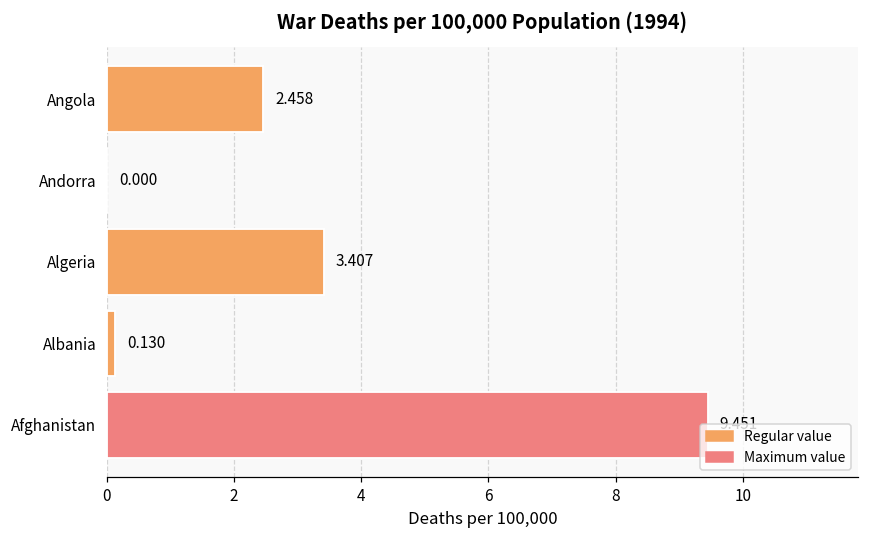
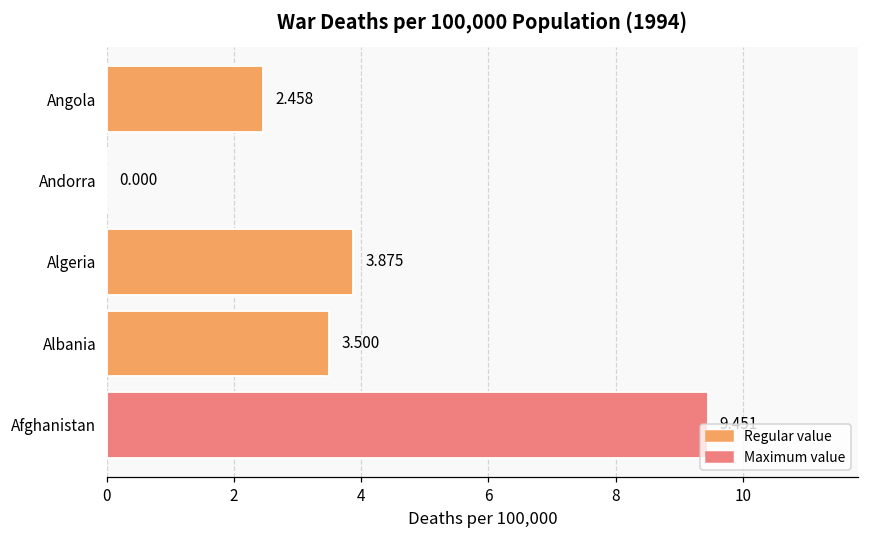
  {
    "Angola": 2.458,
    "Andorra": 0.000,
-   "Algeria": 3.407,
-   "Albania": 0.130
+   "Algeria": 3.875,
+   "Albania": 3.500
  }
